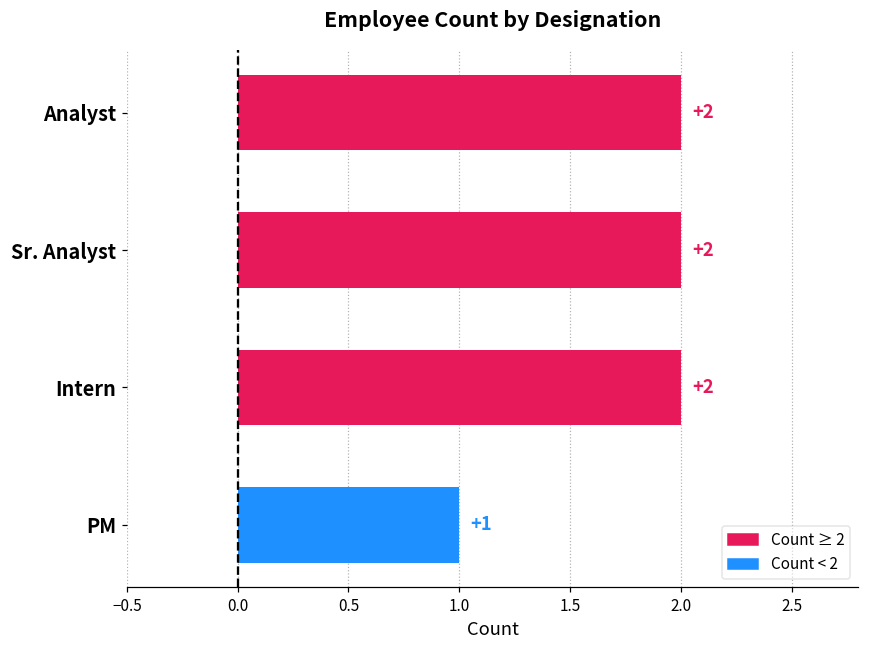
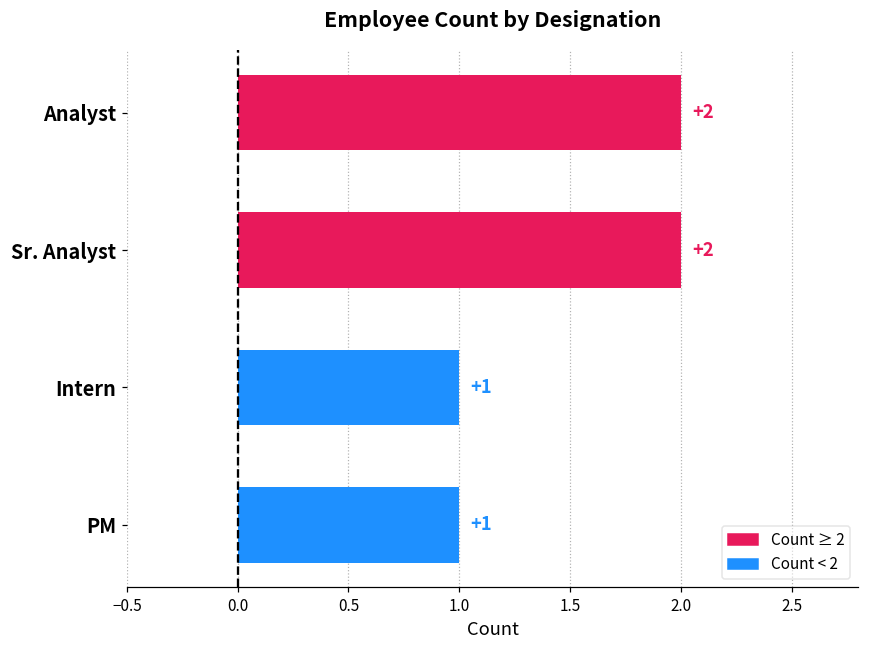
  {
    "Analyst": "+2",
    "Sr. Analyst": "+2",
-   "Intern": "+2",
+   "Intern": "+1",
    "PM": "+1"
  }
